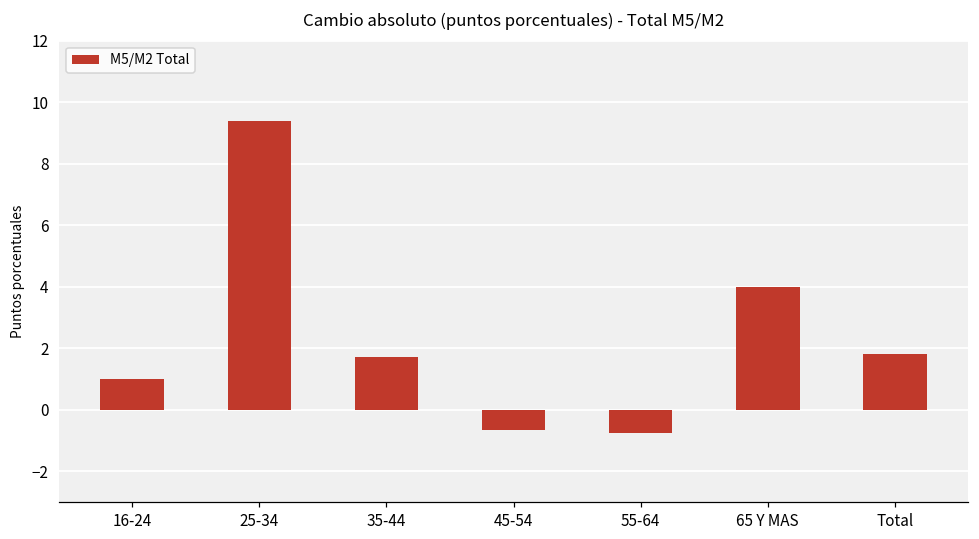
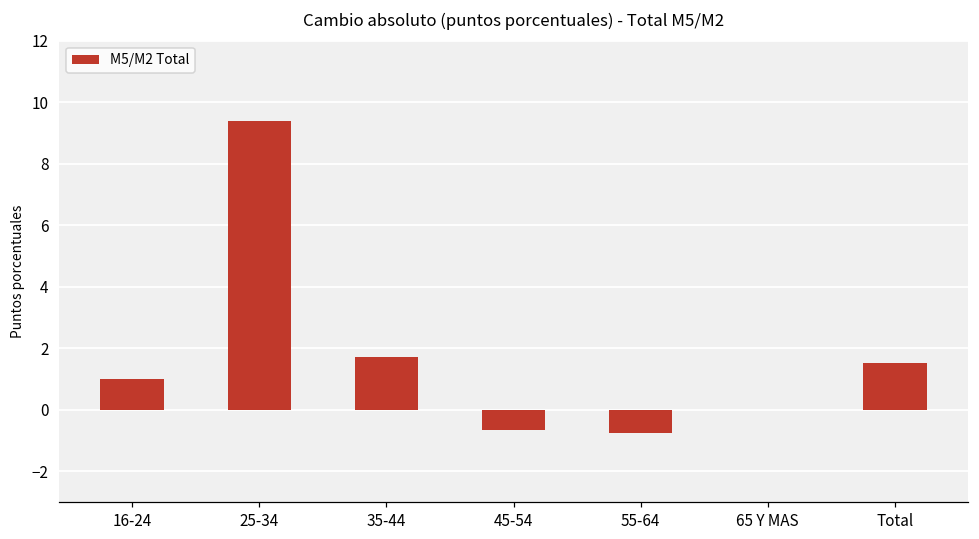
  {
    "16-24": 1.0,
    "25-34": 9.4,
    "35-44": 1.7,
    "45-54": -0.7,
    "55-64": -0.8,
-   "65 Y MAS": 4,
-   "Total": 1.8
+   "65 Y MAS": 0,
+   "Total": 1.5
  }
